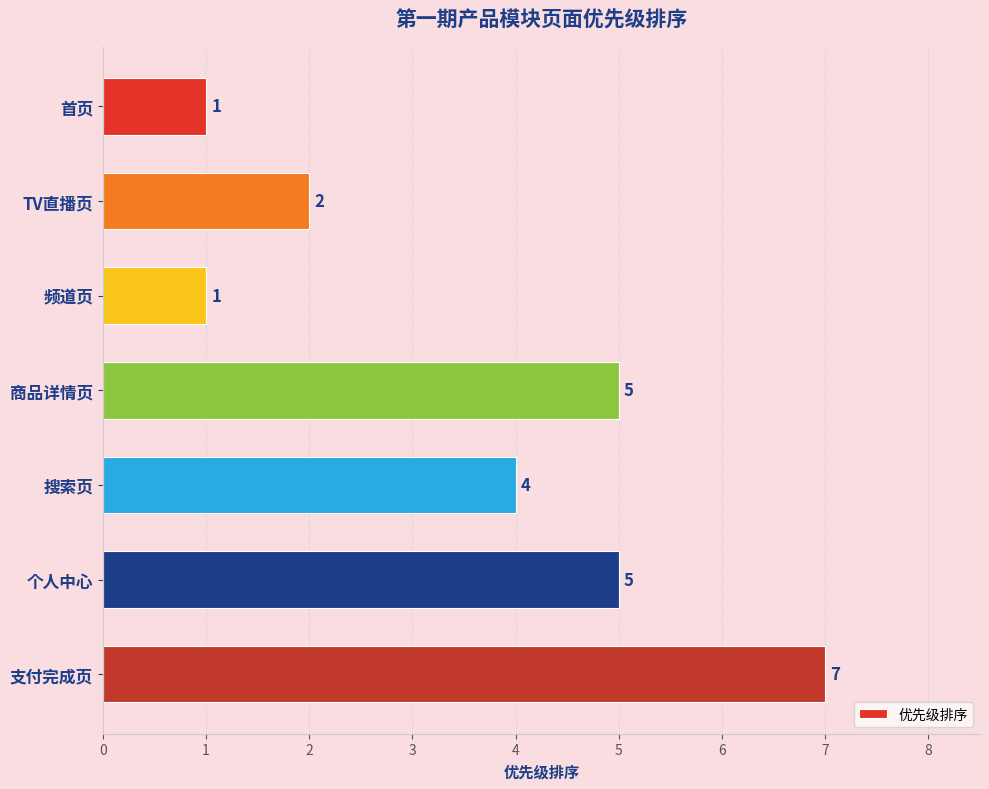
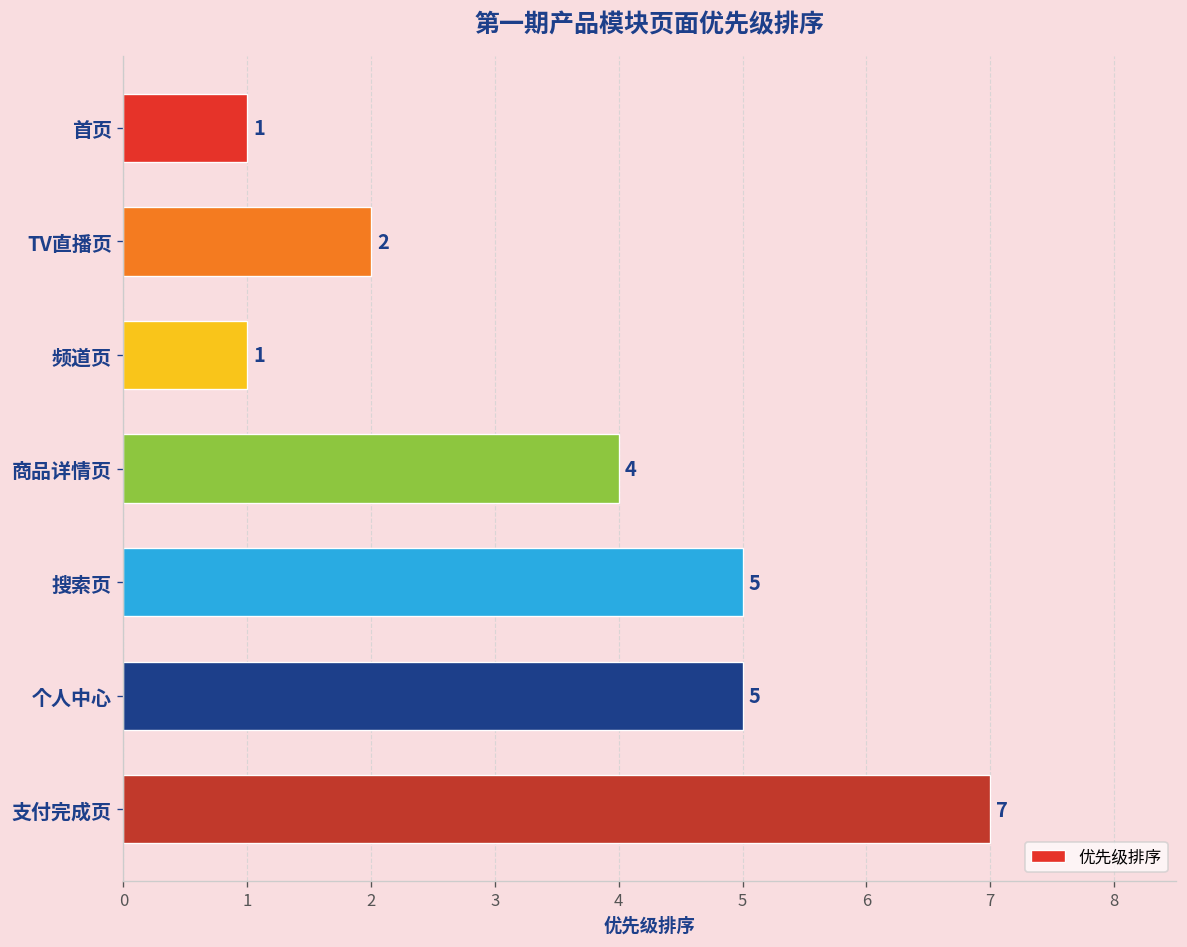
  {
    "首页": 1,
    "TV直播页": 2,
    "频道页": 1,
-   "商品详情页": 5,
-   "搜索页": 4,
+   "商品详情页": 4,
+   "搜索页": 5,
    "个人中心": 5,
    "支付完成页": 7
  }
